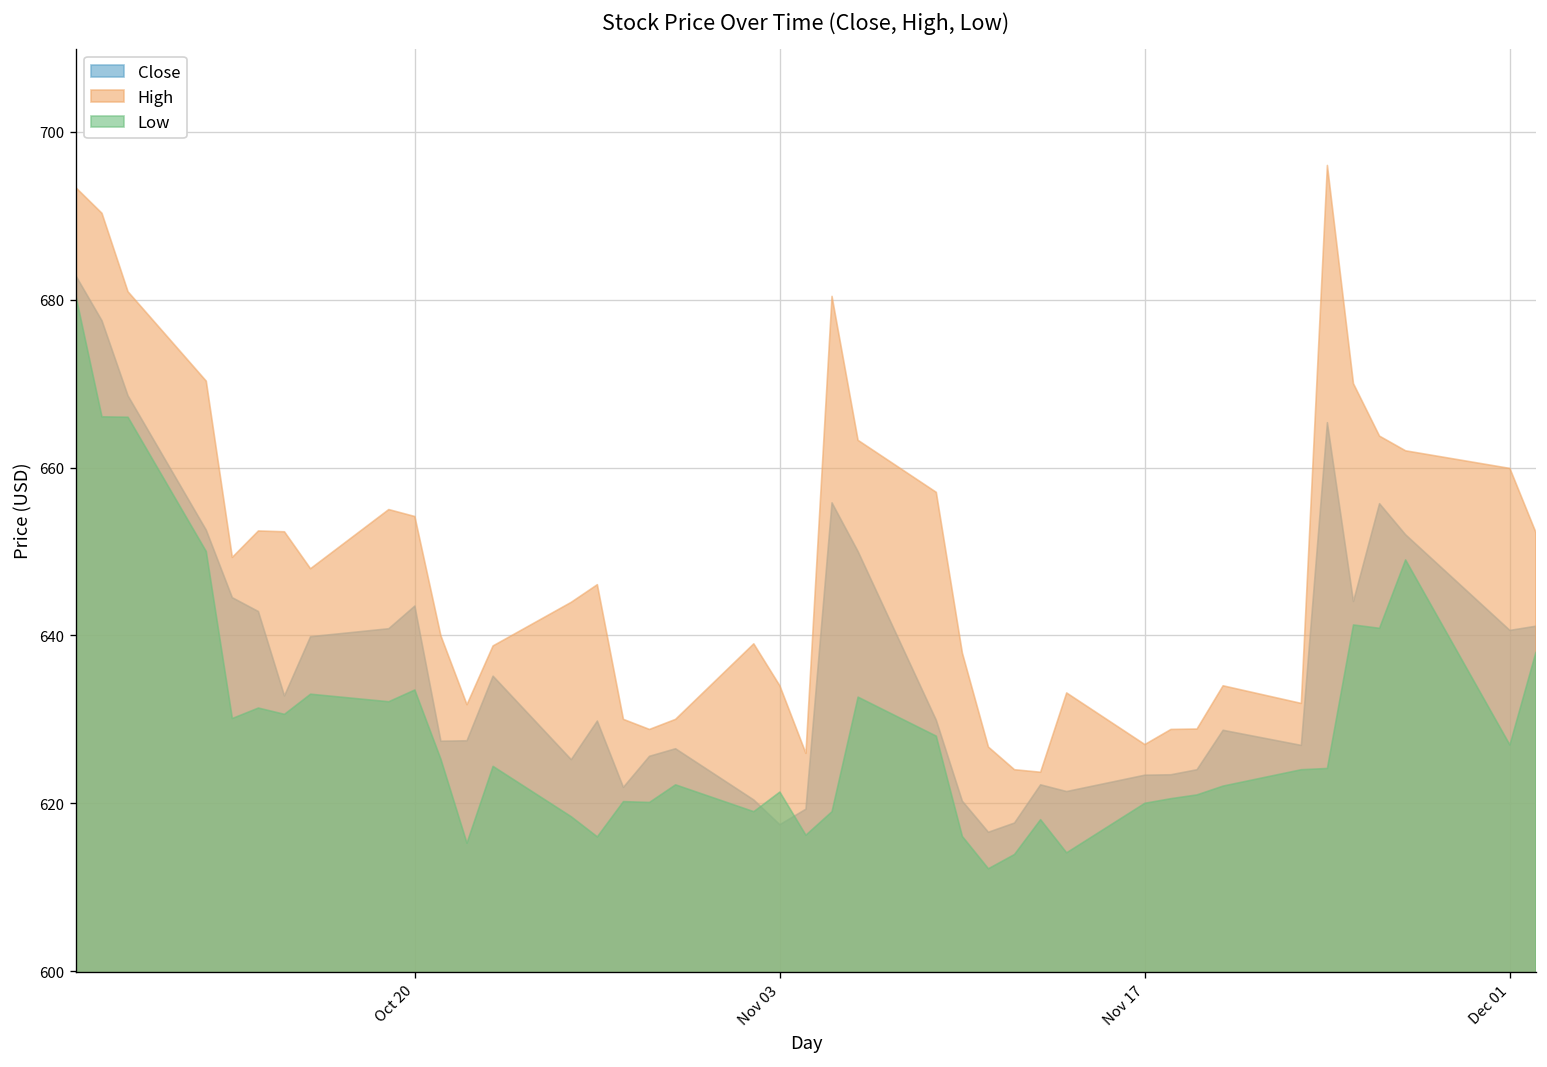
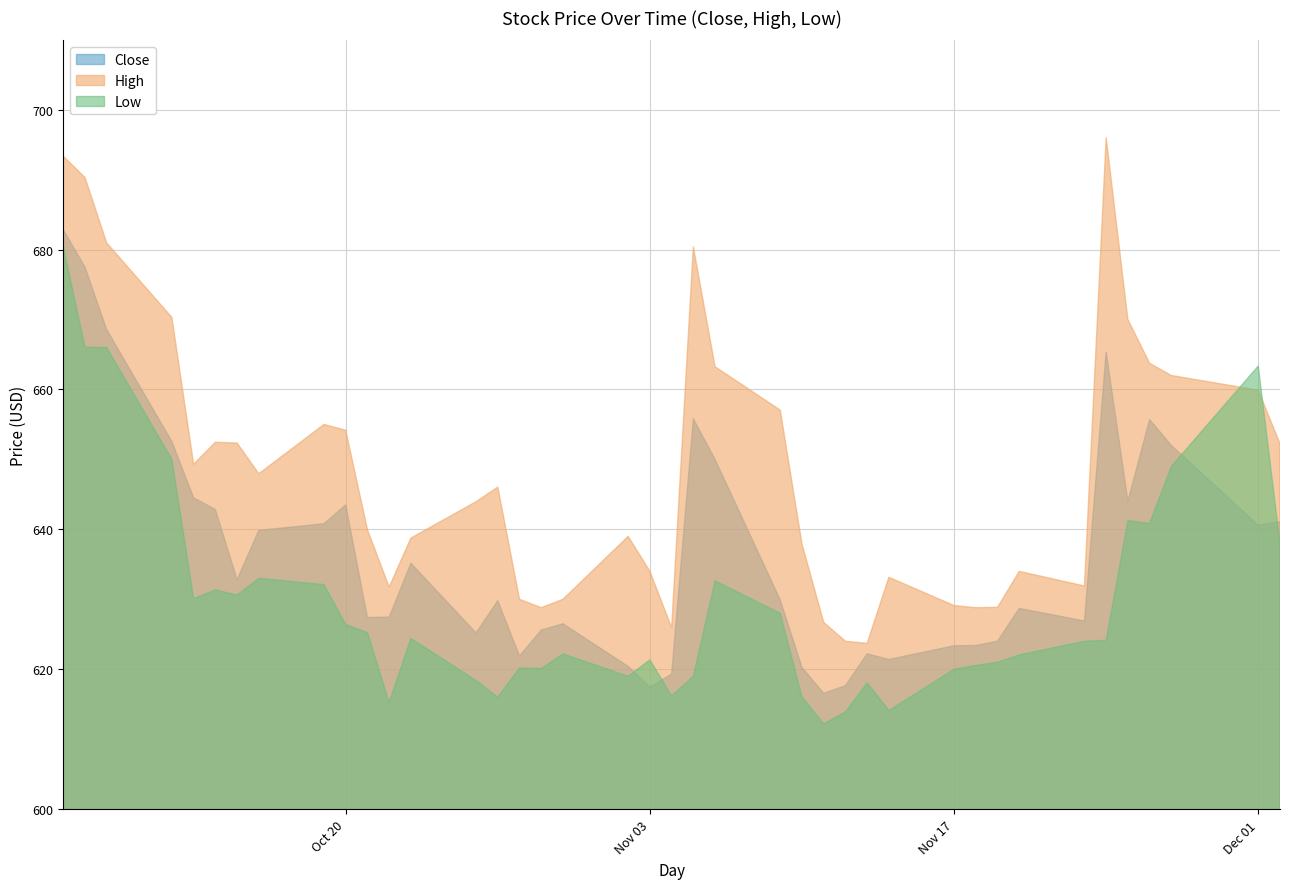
  {
    "Close": {
      "Oct 20": 644,
      "Nov 03": 617,
      "Nov 17": 623,
      "Dec 01": 641
    },
    "High": {
      "Oct 20": 654,
      "Nov 03": 634,
-     "Nov 17": 627,
+     "Nov 17": 629,
      "Dec 01": 660
    },
    "Low": {
-     "Oct 20": 634,
+     "Oct 20": 626,
      "Nov 03": 621,
      "Nov 17": 620,
-     "Dec 01": 627
+     "Dec 01": 663
    }
  }
